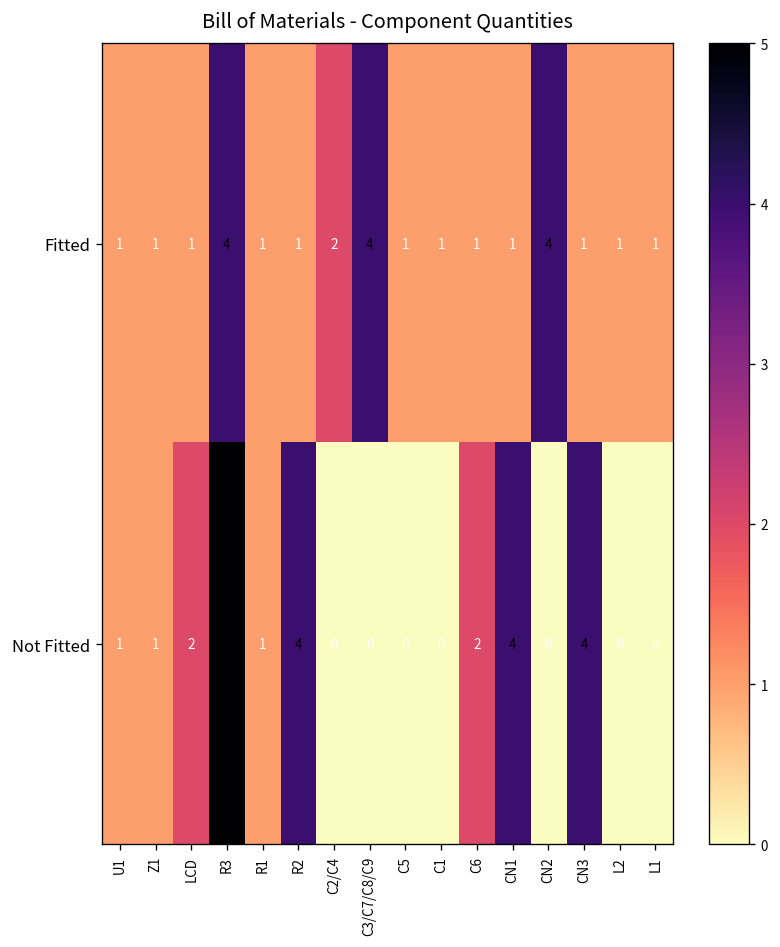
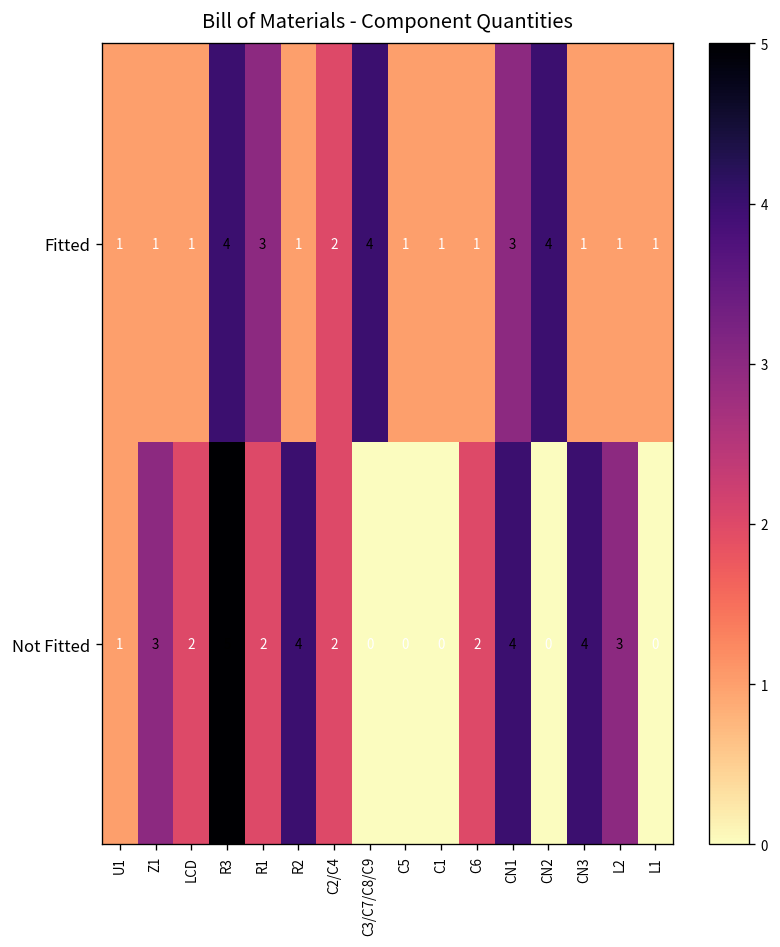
  {
    "Fitted": {
      "U1": 1,
      "Z1": 1,
      "LCD": 1,
      "R3": 4,
-     "R1": 1,
+     "R1": 3,
      "R2": 1,
      "C2/C4": 2,
      "C3/C7/C8/C9": 4,
      "C5": 1,
      "C1": 1,
      "C6": 1,
-     "CN1": 1,
+     "CN1": 3,
      "CN2": 4,
      "CN3": 1,
      "L2": 1,
      "L1": 1
    },
    "Not Fitted": {
      "U1": 1,
-     "Z1": 1,
+     "Z1": 3,
      "LCD": 2,
-     "R1": 1,
+     "R1": 2,
      "R2": 4,
-     "C2/C4": 0,
+     "C2/C4": 2,
      "C3/C7/C8/C9": 0,
      "C5": 0,
      "C1": 0,
      "C6": 2,
      "CN1": 4,
      "CN2": 0,
      "CN3": 4,
-     "L2": 0,
+     "L2": 3,
      "L1": 0
    }
  }
